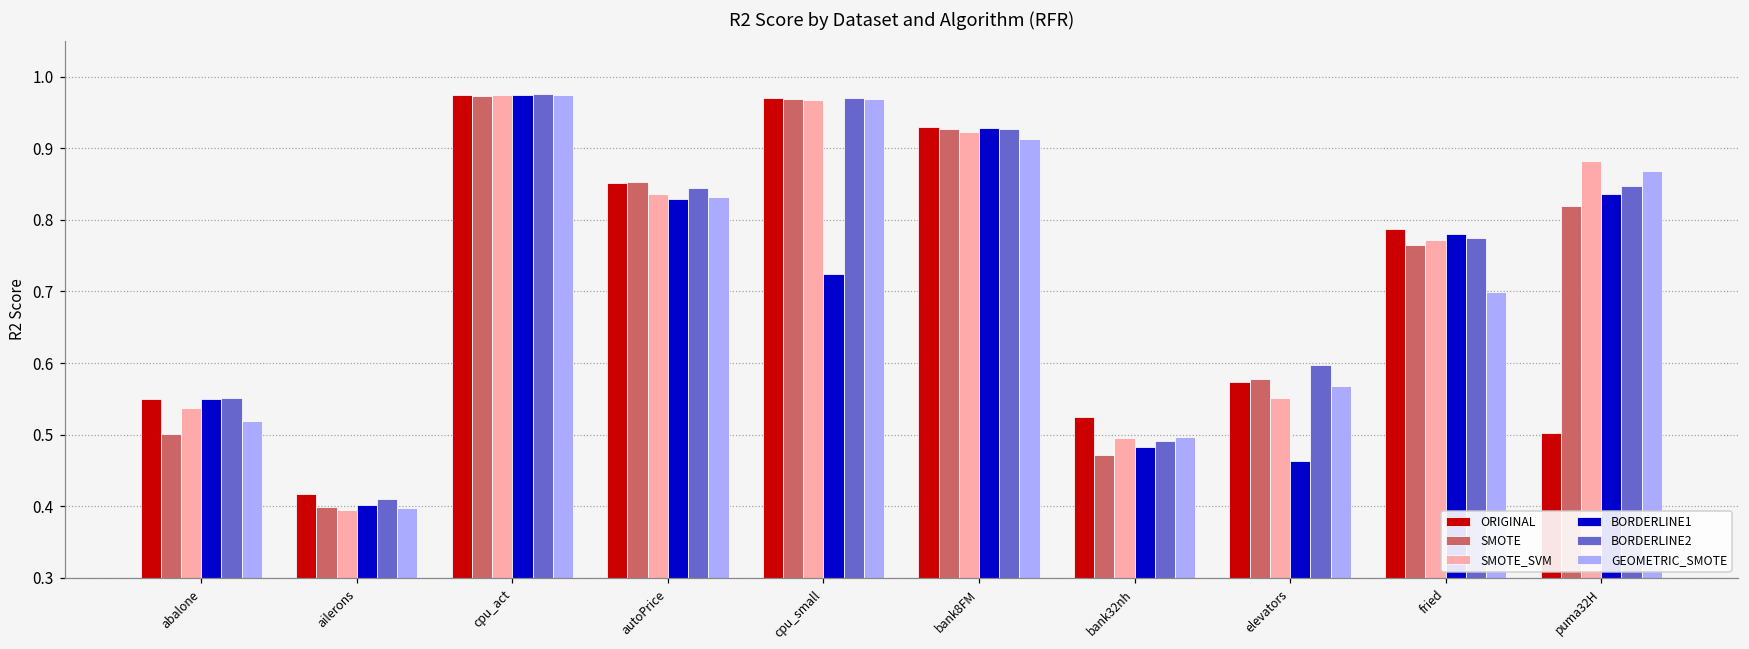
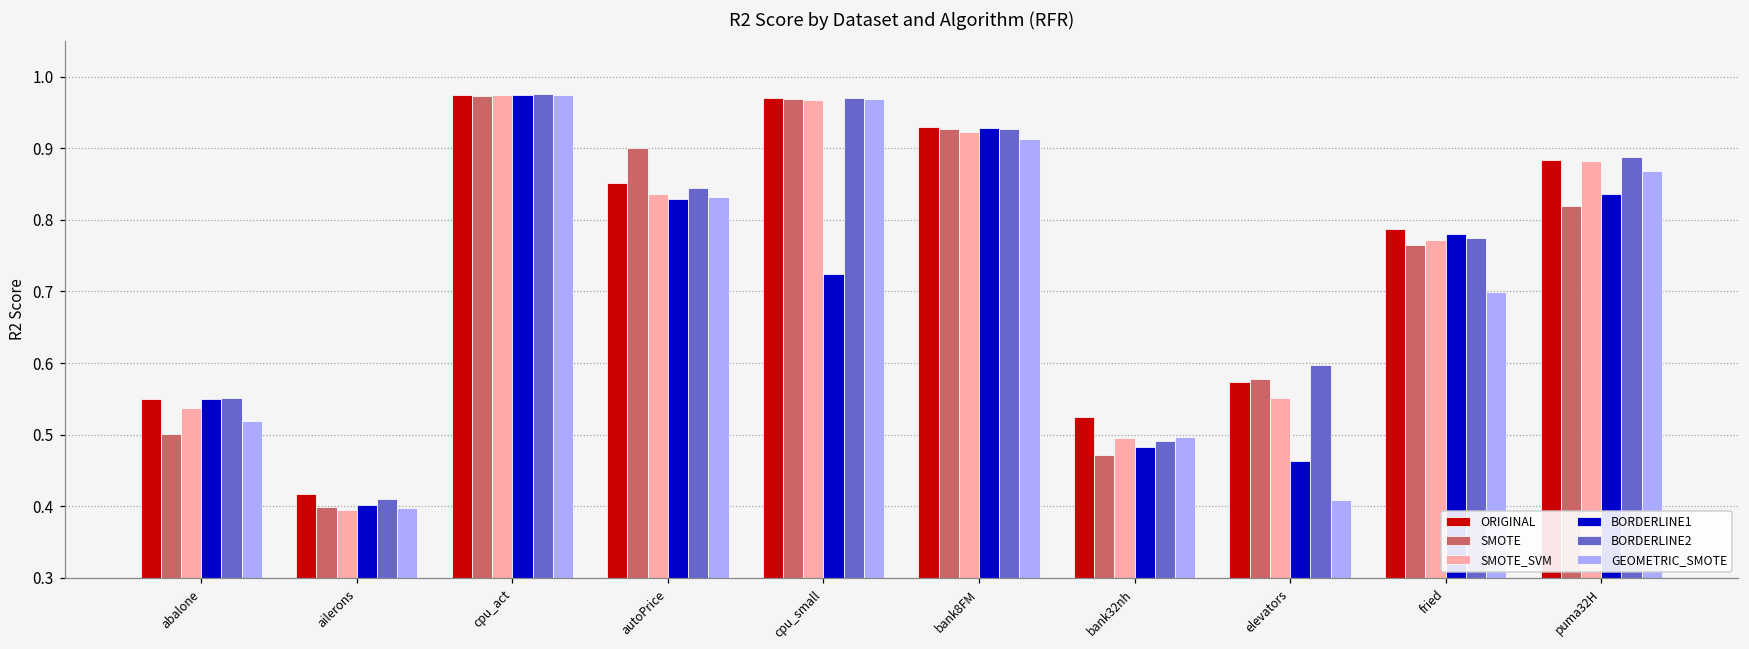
  {
    "ORIGINAL": {
      "abalone": 0.55,
      "ailerons": 0.42,
      "cpu_act": 0.98,
      "autoPrice": 0.85,
      "cpu_small": 0.97,
      "bank8FM": 0.93,
      "bank32nh": 0.52,
      "elevators": 0.57,
      "fried": 0.79,
-     "puma32H": 0.50
+     "puma32H": 0.88
    },
    "SMOTE": {
      "abalone": 0.50,
      "ailerons": 0.40,
      "cpu_act": 0.97,
-     "autoPrice": 0.85,
+     "autoPrice": 0.90,
      "cpu_small": 0.97,
      "bank8FM": 0.93,
      "bank32nh": 0.47,
      "elevators": 0.58,
      "fried": 0.76,
      "puma32H": 0.82
    },
    "SMOTE_SVM": {
      "abalone": 0.54,
      "ailerons": 0.40,
      "cpu_act": 0.97,
      "autoPrice": 0.84,
      "cpu_small": 0.97,
      "bank8FM": 0.92,
      "bank32nh": 0.49,
      "elevators": 0.55,
      "fried": 0.77,
      "puma32H": 0.88
    },
    "BORDERLINE1": {
      "abalone": 0.55,
      "ailerons": 0.40,
      "cpu_act": 0.97,
      "autoPrice": 0.83,
      "cpu_small": 0.72,
      "bank8FM": 0.93,
      "bank32nh": 0.48,
      "elevators": 0.46,
      "fried": 0.78,
      "puma32H": 0.84
    },
    "BORDERLINE2": {
      "abalone": 0.55,
      "ailerons": 0.41,
      "cpu_act": 0.98,
      "autoPrice": 0.85,
      "cpu_small": 0.97,
      "bank8FM": 0.93,
      "bank32nh": 0.49,
      "elevators": 0.60,
      "fried": 0.78,
-     "puma32H": 0.85
+     "puma32H": 0.89
    },
    "GEOMETRIC_SMOTE": {
      "abalone": 0.52,
      "ailerons": 0.40,
      "cpu_act": 0.97,
      "autoPrice": 0.83,
      "cpu_small": 0.97,
      "bank8FM": 0.91,
      "bank32nh": 0.50,
-     "elevators": 0.57,
+     "elevators": 0.41,
      "fried": 0.70,
      "puma32H": 0.87
    }
  }
